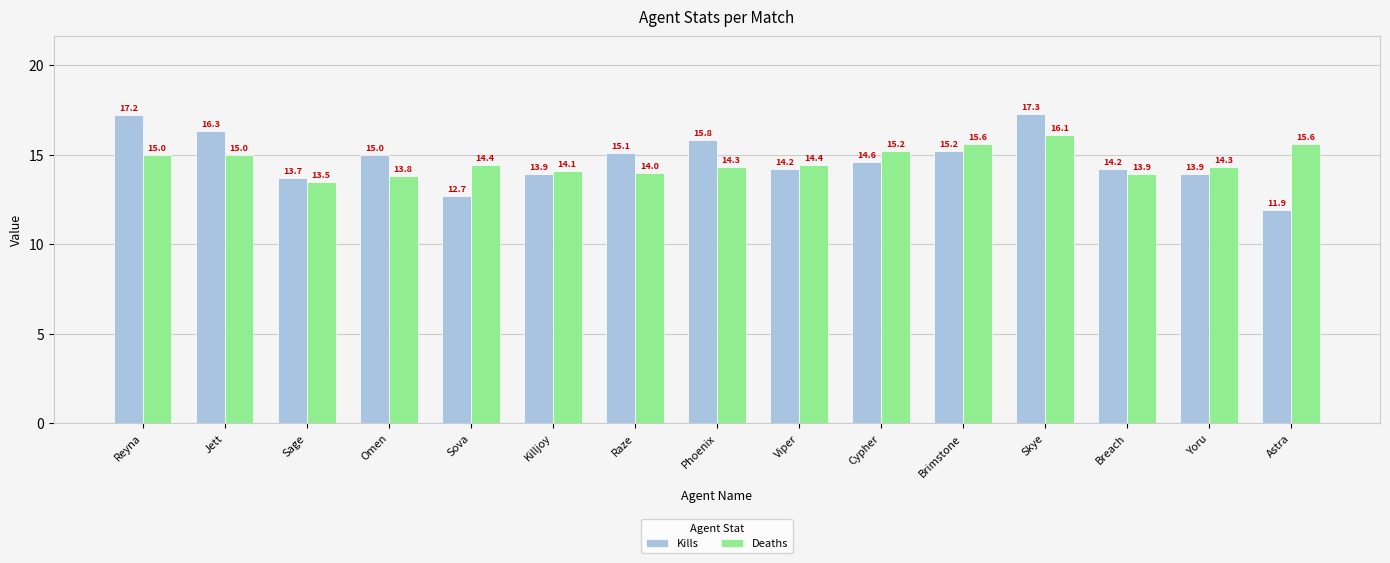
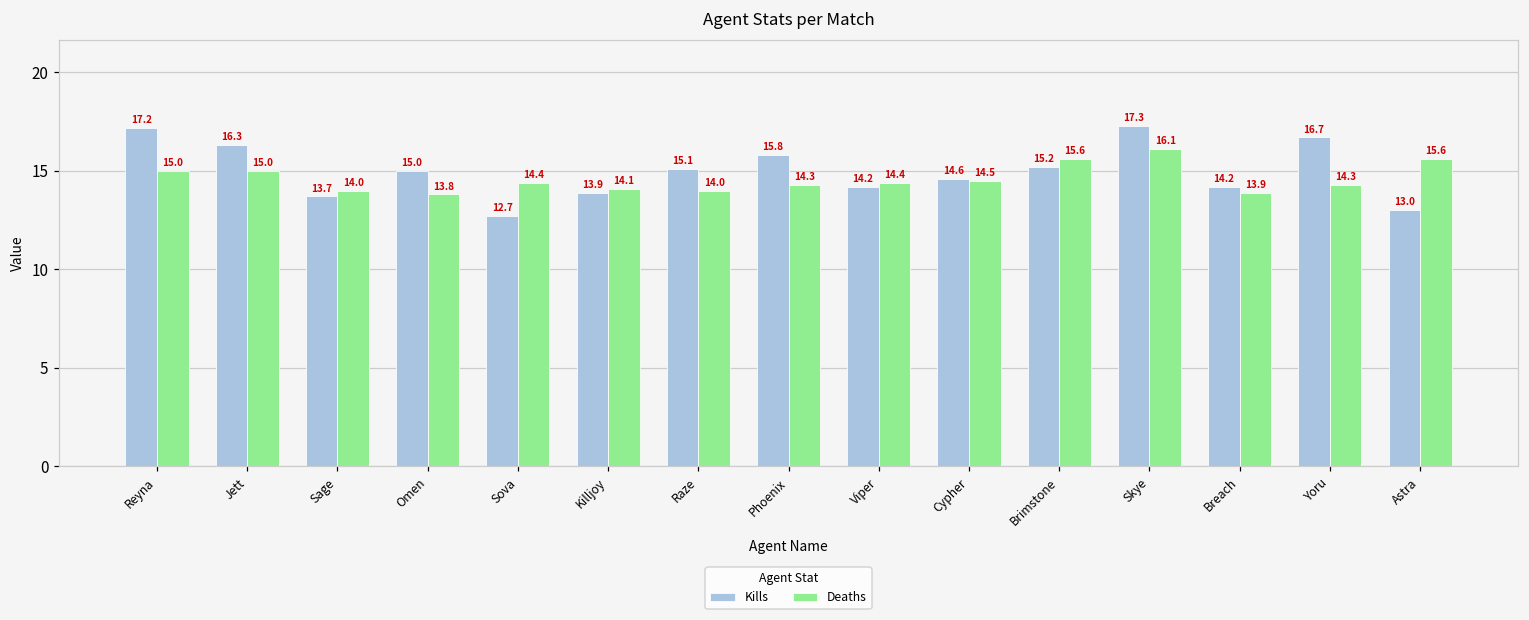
  {
    "Kills": {
      "Reyna": 17.2,
      "Jett": 16.3,
      "Sage": 13.7,
      "Omen": 15.0,
      "Sova": 12.7,
      "Killjoy": 13.9,
      "Raze": 15.1,
      "Phoenix": 15.8,
      "Viper": 14.2,
      "Cypher": 14.6,
      "Brimstone": 15.2,
      "Skye": 17.3,
      "Breach": 14.2,
-     "Yoru": 13.9,
-     "Astra": 11.9
+     "Yoru": 16.7,
+     "Astra": 13.0
    },
    "Deaths": {
      "Reyna": 15.0,
      "Jett": 15.0,
-     "Sage": 13.5,
+     "Sage": 14.0,
      "Omen": 13.8,
      "Sova": 14.4,
      "Killjoy": 14.1,
      "Raze": 14.0,
      "Phoenix": 14.3,
      "Viper": 14.4,
-     "Cypher": 15.2,
+     "Cypher": 14.5,
      "Brimstone": 15.6,
      "Skye": 16.1,
      "Breach": 13.9,
      "Yoru": 14.3,
      "Astra": 15.6
    }
  }
